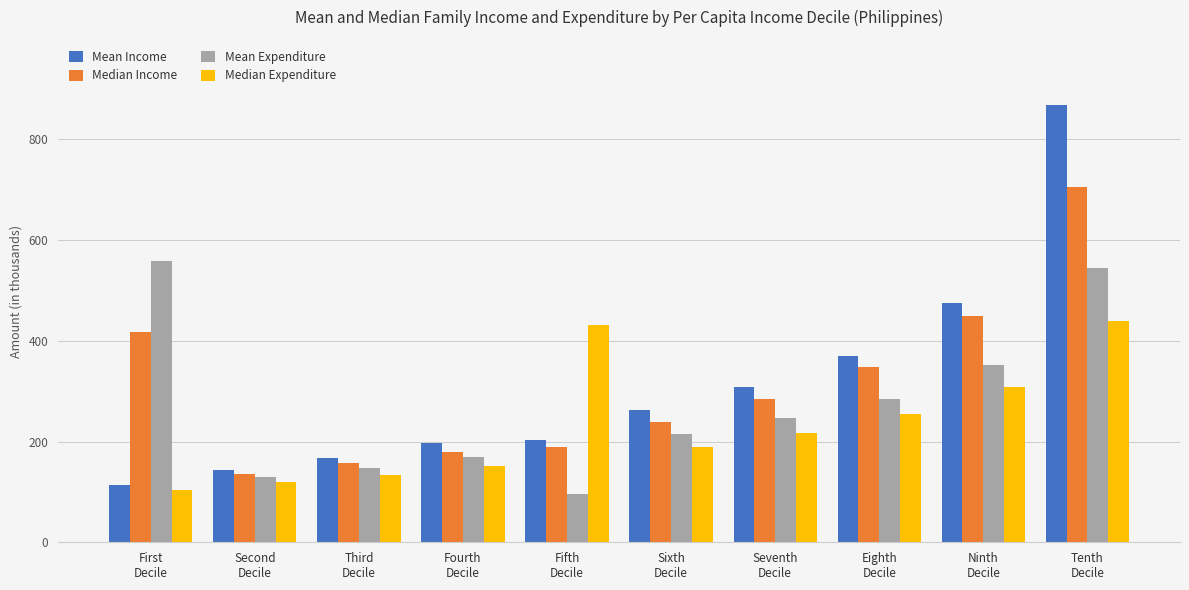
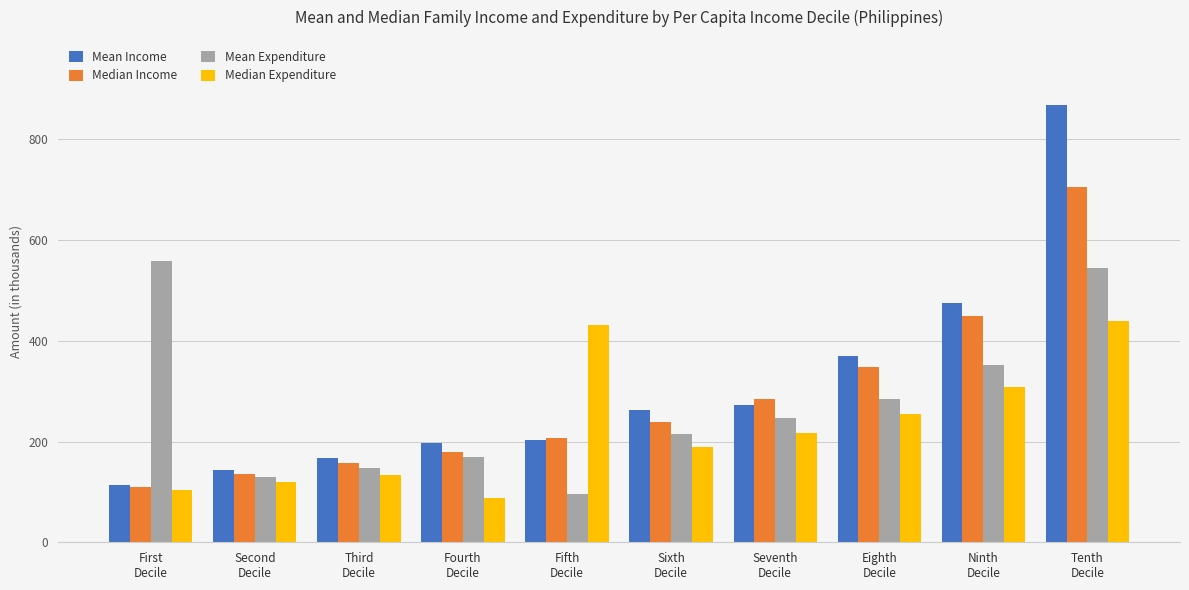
  {
    "Mean Income": {
      "First Decile": 110,
      "Second Decile": 140,
      "Third Decile": 170,
      "Fourth Decile": 200,
      "Fifth Decile": 200,
      "Sixth Decile": 260,
-     "Seventh Decile": 310,
+     "Seventh Decile": 270,
      "Eighth Decile": 370,
      "Ninth Decile": 480,
      "Tenth Decile": 870
    },
    "Median Income": {
-     "First Decile": 420,
+     "First Decile": 110,
      "Second Decile": 140,
      "Third Decile": 160,
      "Fourth Decile": 180,
-     "Fifth Decile": 190,
+     "Fifth Decile": 210,
      "Sixth Decile": 240,
      "Seventh Decile": 280,
      "Eighth Decile": 350,
      "Ninth Decile": 450,
      "Tenth Decile": 700
    },
    "Mean Expenditure": {
      "First Decile": 560,
      "Second Decile": 130,
      "Third Decile": 150,
      "Fourth Decile": 170,
      "Fifth Decile": 100,
      "Sixth Decile": 220,
      "Seventh Decile": 250,
      "Eighth Decile": 280,
      "Ninth Decile": 350,
      "Tenth Decile": 540
    },
    "Median Expenditure": {
      "First Decile": 100,
      "Second Decile": 120,
      "Third Decile": 130,
-     "Fourth Decile": 150,
+     "Fourth Decile": 90,
      "Fifth Decile": 430,
      "Sixth Decile": 190,
      "Seventh Decile": 220,
      "Eighth Decile": 250,
      "Ninth Decile": 310,
      "Tenth Decile": 440
    }
  }
